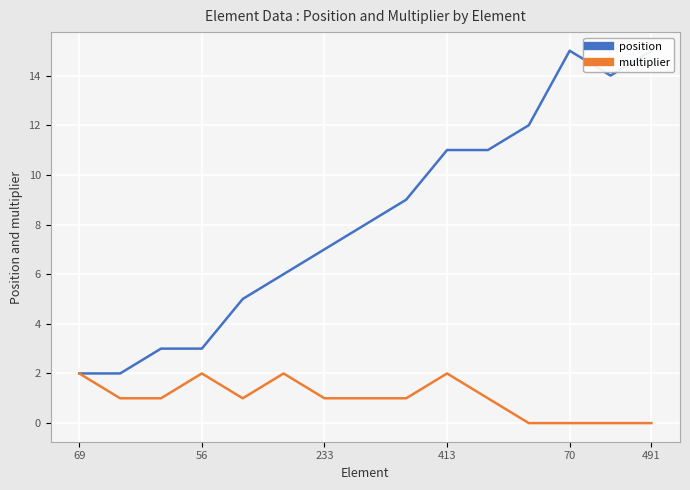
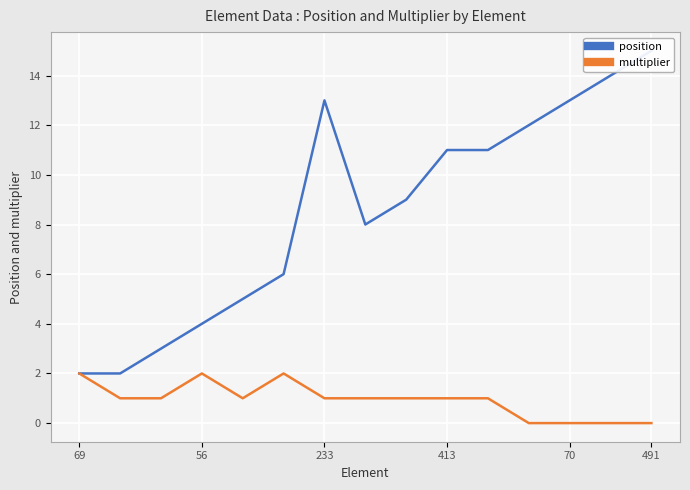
  {
    "position": {
-     "56": 3,
-     "233": 7,
+     "56": 4,
+     "233": 13,
      "413": 11,
-     "70": 15
+     "70": 13
    },
    "multiplier": {
      "56": 2,
      "233": 1,
-     "413": 2,
+     "413": 1,
      "70": 0,
      "491": 0
    }
  }
